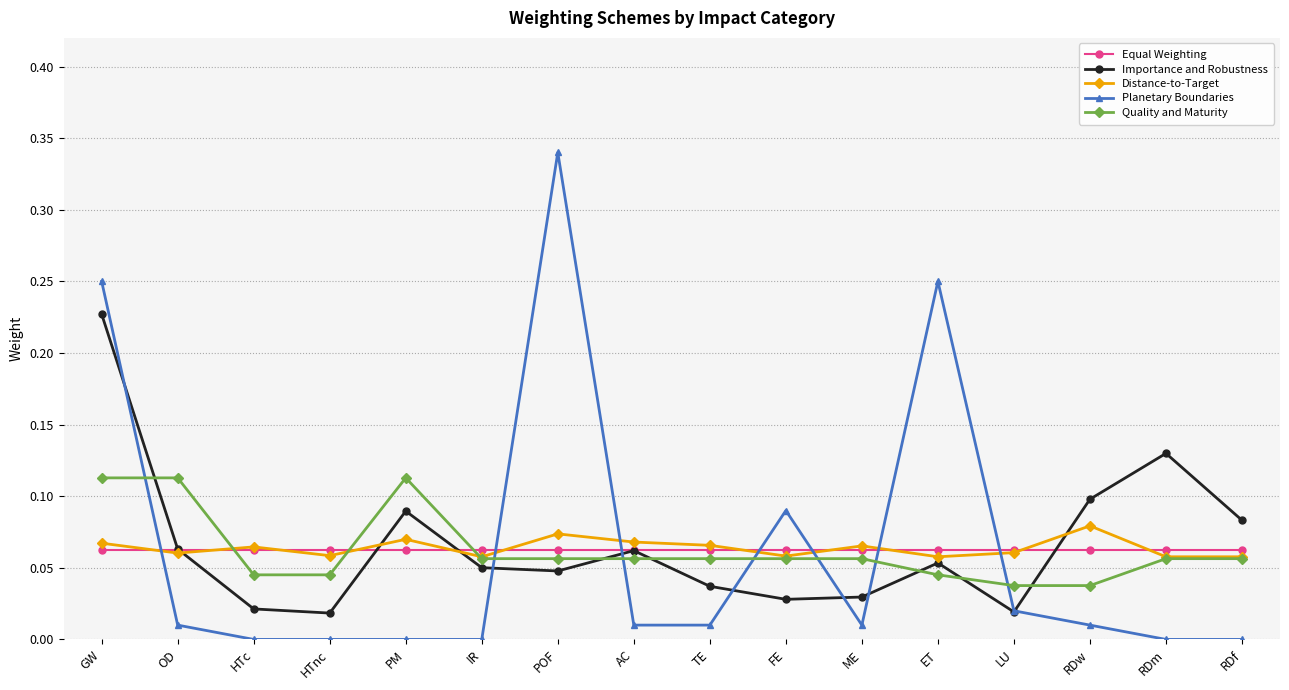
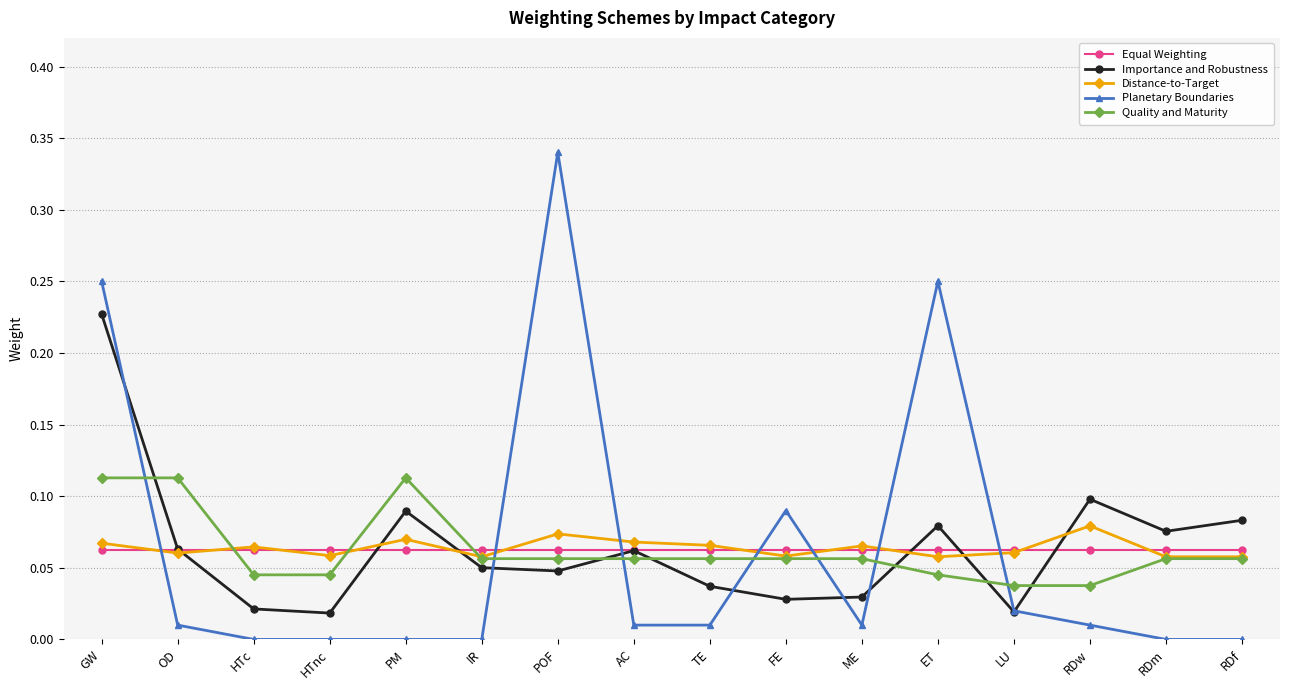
  {
    "Equal Weighting": {
      "GW": 0.063,
      "HTc": 0.063,
      "HTnc": 0.063,
      "PM": 0.063,
      "IR": 0.063,
      "POF": 0.063,
      "TE": 0.063,
      "FE": 0.063,
      "ME": 0.063,
      "ET": 0.063,
      "LU": 0.063,
      "RDw": 0.063,
      "RDm": 0.063,
      "RDf": 0.063
    },
    "Importance and Robustness": {
      "GW": 0.227,
      "HTc": 0.021,
      "HTnc": 0.018,
      "PM": 0.090,
      "IR": 0.050,
      "POF": 0.048,
      "TE": 0.037,
      "FE": 0.028,
      "ME": 0.030,
-     "ET": 0.053,
+     "ET": 0.079,
      "RDw": 0.098,
-     "RDm": 0.130,
+     "RDm": 0.076,
      "RDf": 0.083
    },
    "Distance-to-Target": {
      "GW": 0.067,
      "OD": 0.060,
      "HTc": 0.065,
      "HTnc": 0.059,
      "PM": 0.070,
      "POF": 0.074,
      "AC": 0.068,
      "TE": 0.066,
      "FE": 0.058,
      "ME": 0.065,
      "ET": 0.058,
      "LU": 0.061,
      "RDw": 0.079
    },
    "Planetary Boundaries": {
      "GW": 0.250,
      "OD": 0.010,
      "HTc": 0.000,
      "HTnc": 0.000,
      "PM": 0.000,
      "IR": 0.000,
      "POF": 0.340,
      "AC": 0.010,
      "TE": 0.010,
      "FE": 0.090,
      "ME": 0.010,
      "ET": 0.250,
      "RDw": 0.010,
      "RDm": 0.000,
      "RDf": 0.000
    },
    "Quality and Maturity": {
      "GW": 0.113,
      "OD": 0.113,
      "HTc": 0.045,
      "HTnc": 0.045,
      "PM": 0.113,
      "POF": 0.056,
      "AC": 0.056,
      "TE": 0.056,
      "FE": 0.056,
      "ME": 0.056,
      "ET": 0.045,
      "LU": 0.038,
      "RDw": 0.038
    }
  }
